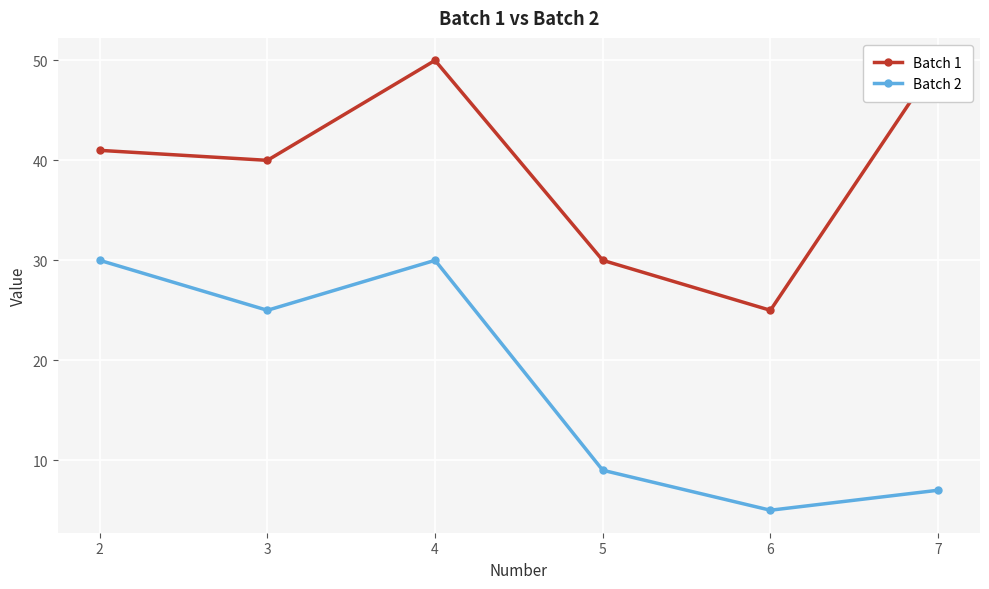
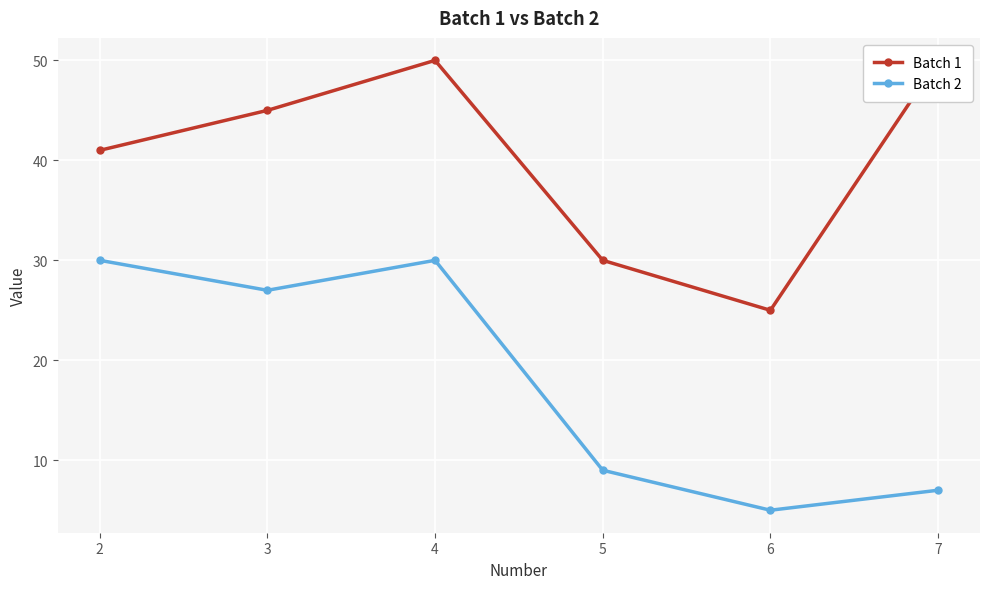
  {
    "Batch 1": {
      "2": 41,
-     "3": 40,
+     "3": 45,
      "4": 50,
      "5": 30,
      "6": 25
    },
    "Batch 2": {
      "2": 30,
-     "3": 25,
+     "3": 27,
      "4": 30,
      "5": 9,
      "6": 5,
      "7": 7
    }
  }
